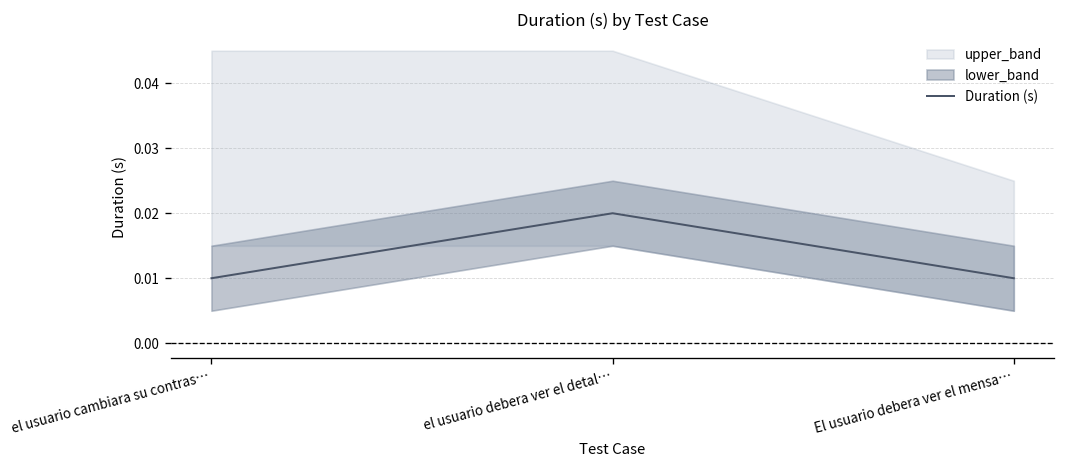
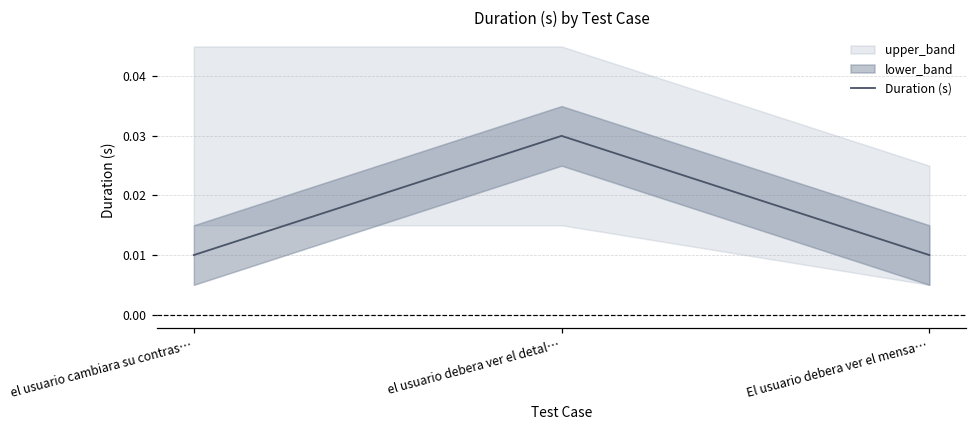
  {
    "Duration (s)": {
      "el usuario cambiara su contras…": 0.01,
-     "el usuario debera ver el detal…": 0.02,
+     "el usuario debera ver el detal…": 0.03,
      "El usuario debera ver el mensa…": 0.01
    }
  }
